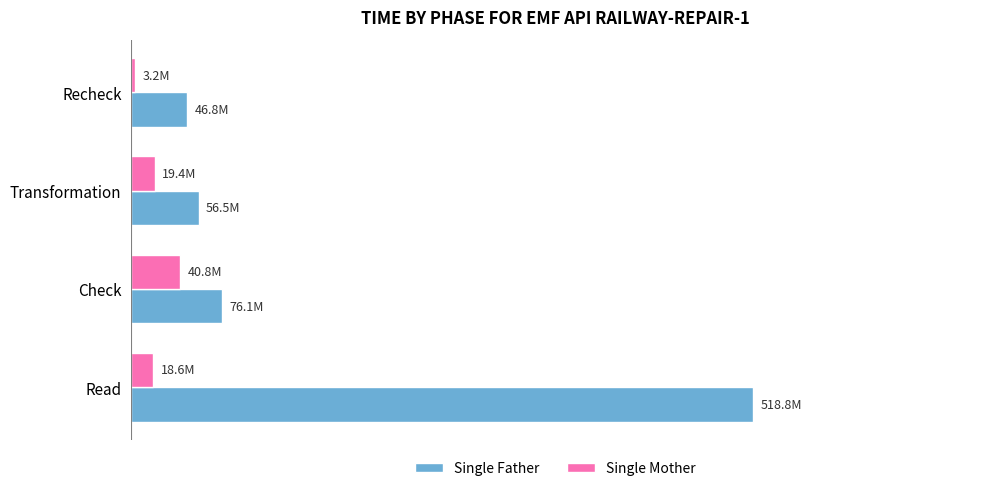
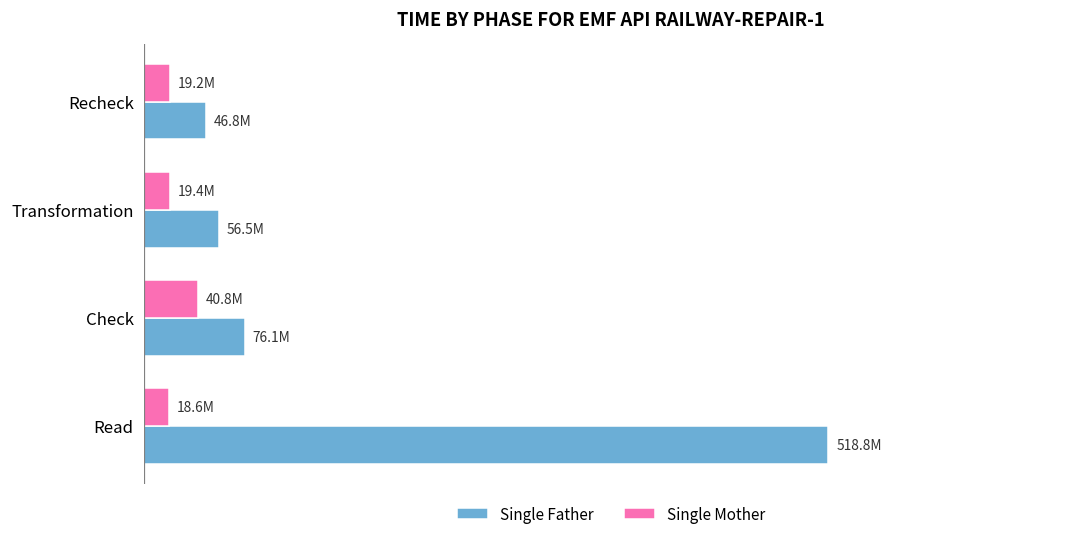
  {
    "Single Father": {
      "Recheck": "46.8M",
      "Transformation": "56.5M",
      "Check": "76.1M",
      "Read": "518.8M"
    },
    "Single Mother": {
-     "Recheck": "3.2M",
+     "Recheck": "19.2M",
      "Transformation": "19.4M",
      "Check": "40.8M",
      "Read": "18.6M"
    }
  }
